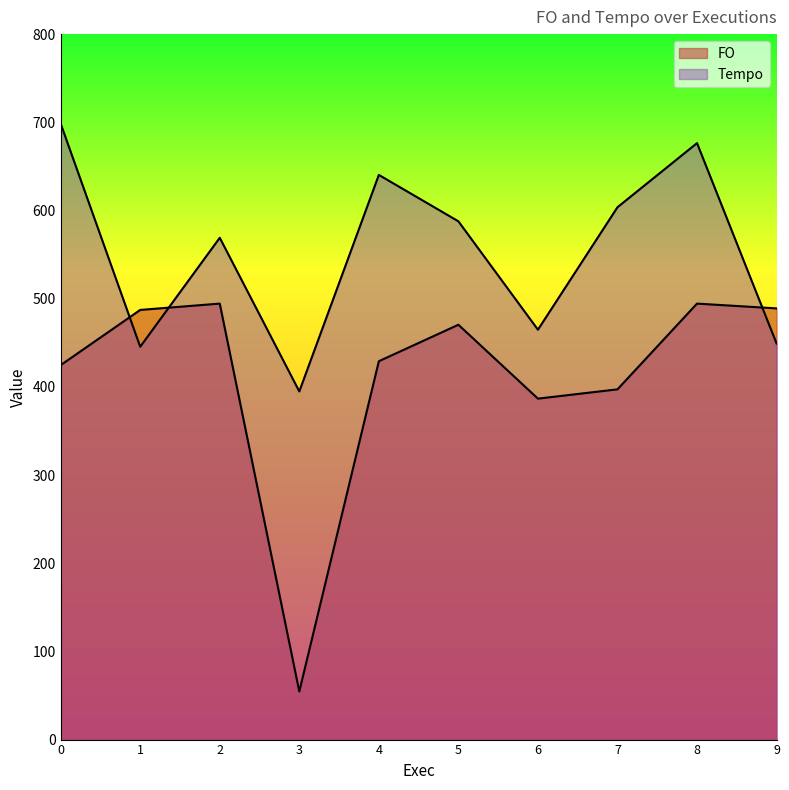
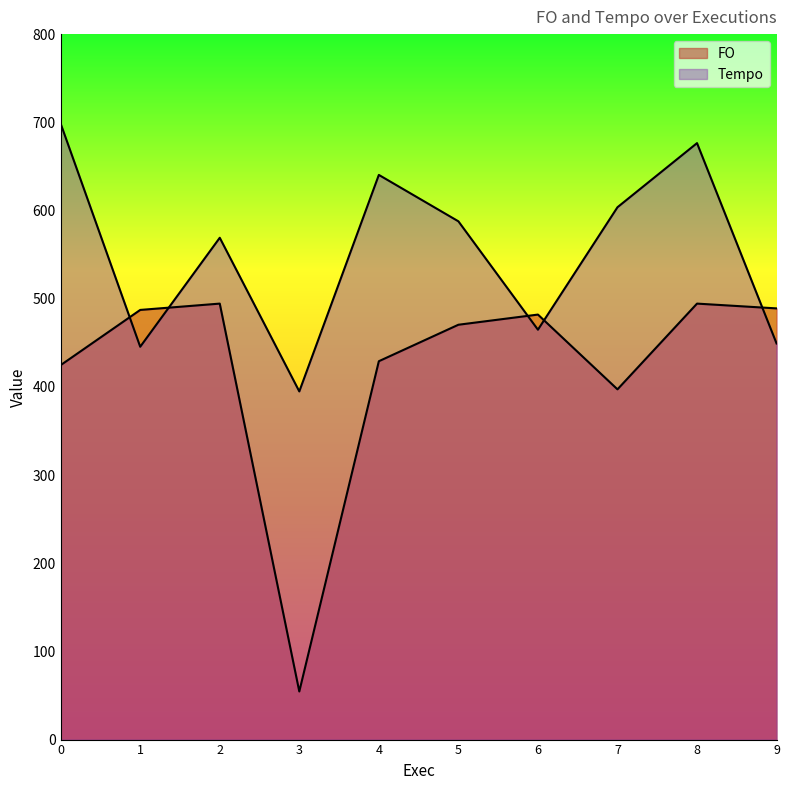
  {
    "FO": {
      "0": 420,
      "1": 490,
      "2": 490,
      "3": 50,
      "4": 430,
      "5": 470,
-     "6": 390,
+     "6": 480,
      "7": 400,
      "8": 490,
      "9": 490
    },
    "Tempo": {
      "0": 700,
      "1": 450,
      "2": 570,
      "3": 390,
      "4": 640,
      "5": 590,
      "6": 460,
      "7": 600,
      "8": 680,
      "9": 450
    }
  }
